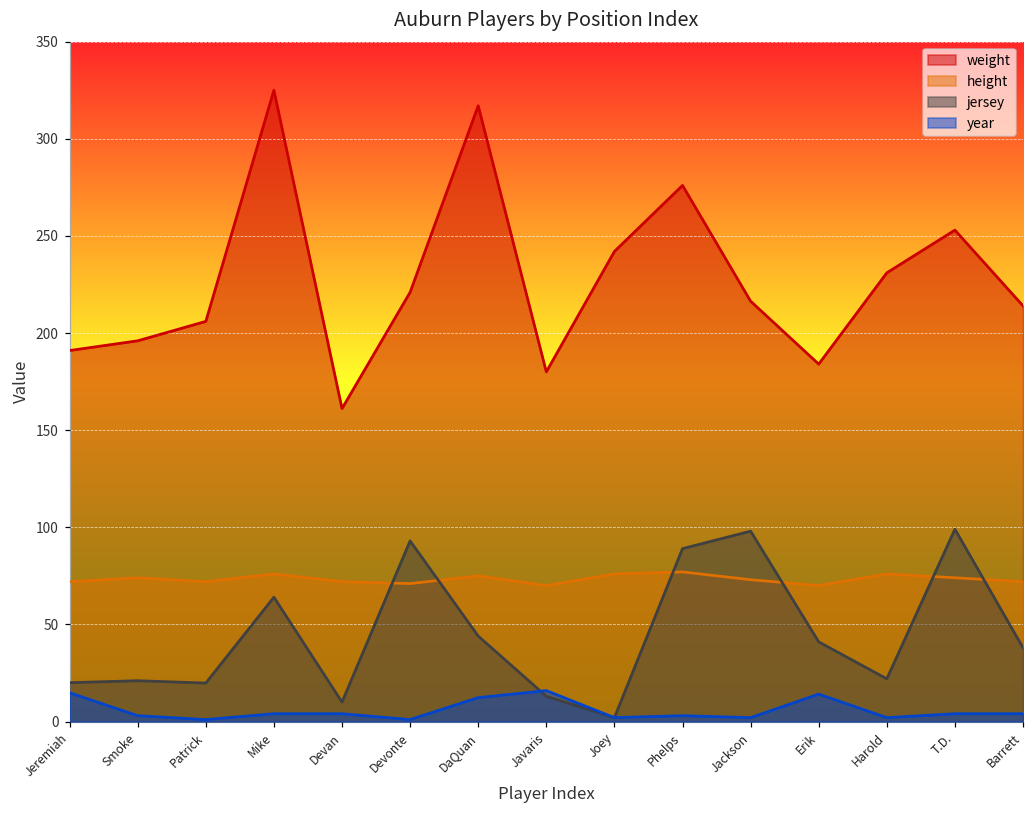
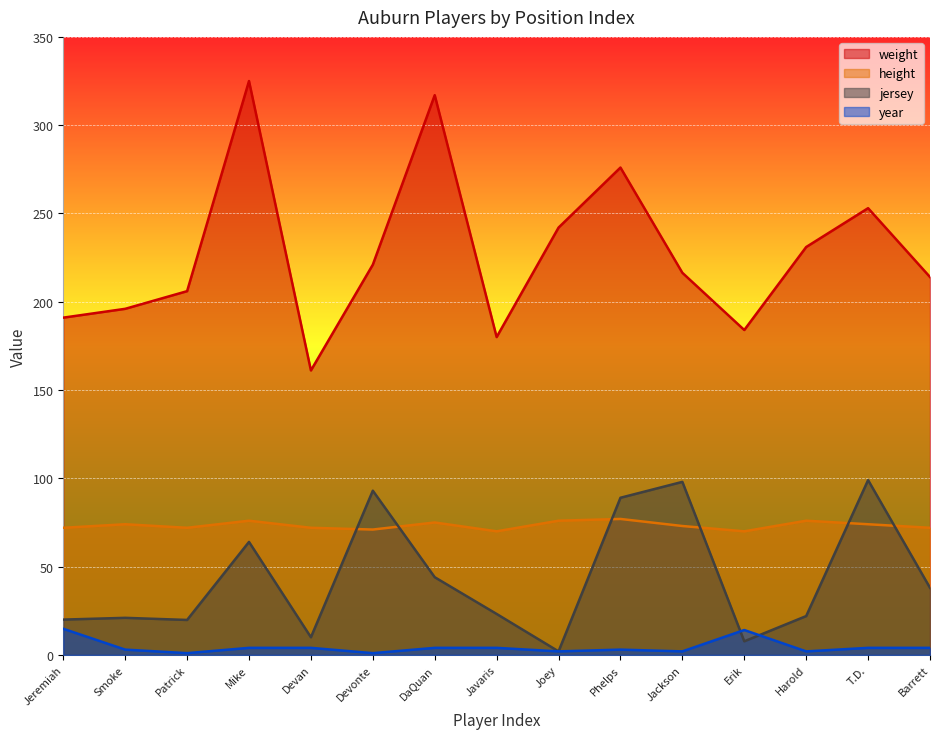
  {
    "weight": {
      "Jeremiah": 191,
      "Smoke": 196,
      "Patrick": 206,
      "Mike": 325,
      "Devan": 161,
      "Devonte": 221,
      "DaQuan": 317,
      "Javaris": 180,
      "Joey": 242,
      "Phelps": 276,
      "Jackson": 216,
      "Erik": 184,
      "Harold": 231,
      "T.D.": 253,
      "Barrett": 214
    },
    "height": {
      "Jeremiah": 72,
      "Smoke": 74,
      "Patrick": 72,
      "Mike": 76,
      "Devan": 72,
      "Devonte": 71,
      "DaQuan": 75,
      "Javaris": 70,
      "Joey": 76,
      "Phelps": 77,
      "Jackson": 73,
      "Erik": 70,
      "Harold": 76,
      "T.D.": 74,
      "Barrett": 72
    },
    "jersey": {
      "Jeremiah": 20,
      "Smoke": 21,
      "Patrick": 20,
      "Mike": 64,
      "Devan": 10,
      "Devonte": 93,
      "DaQuan": 44,
-     "Javaris": 13,
+     "Javaris": 23,
      "Phelps": 89,
      "Jackson": 98,
-     "Erik": 41,
+     "Erik": 8,
      "Harold": 22,
      "T.D.": 99,
      "Barrett": 38
    },
    "year": {
      "Jeremiah": 15,
      "Smoke": 3,
      "Patrick": 1,
      "Mike": 4,
      "Devan": 4,
      "Devonte": 1,
-     "DaQuan": 12,
-     "Javaris": 16,
+     "DaQuan": 4,
+     "Javaris": 4,
      "Phelps": 3,
      "Jackson": 2,
      "Erik": 14,
      "Harold": 2,
      "T.D.": 4,
      "Barrett": 4
    }
  }
